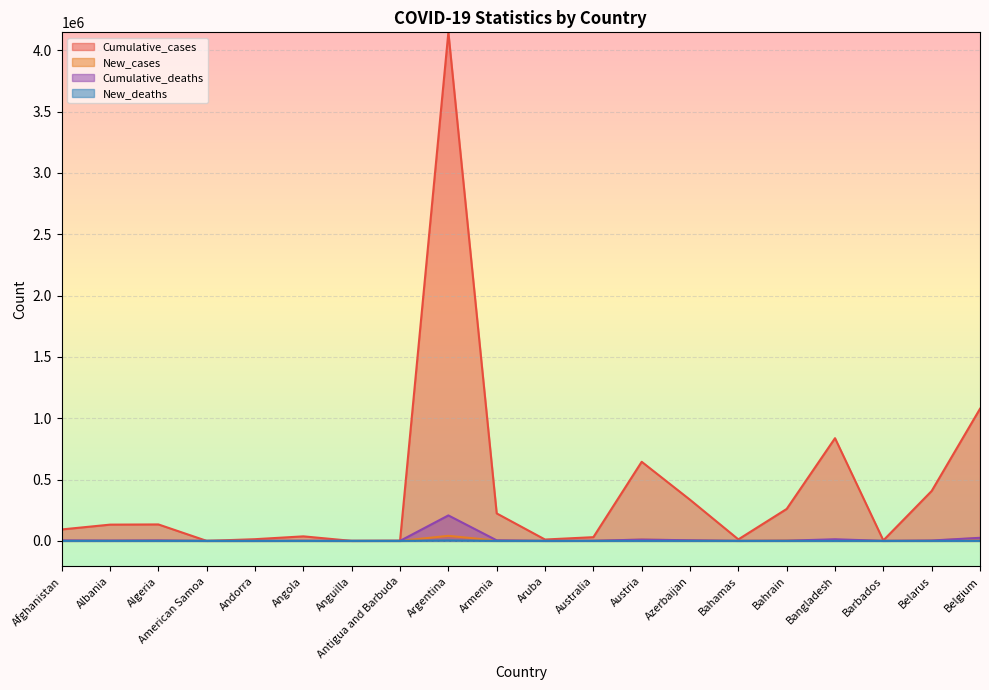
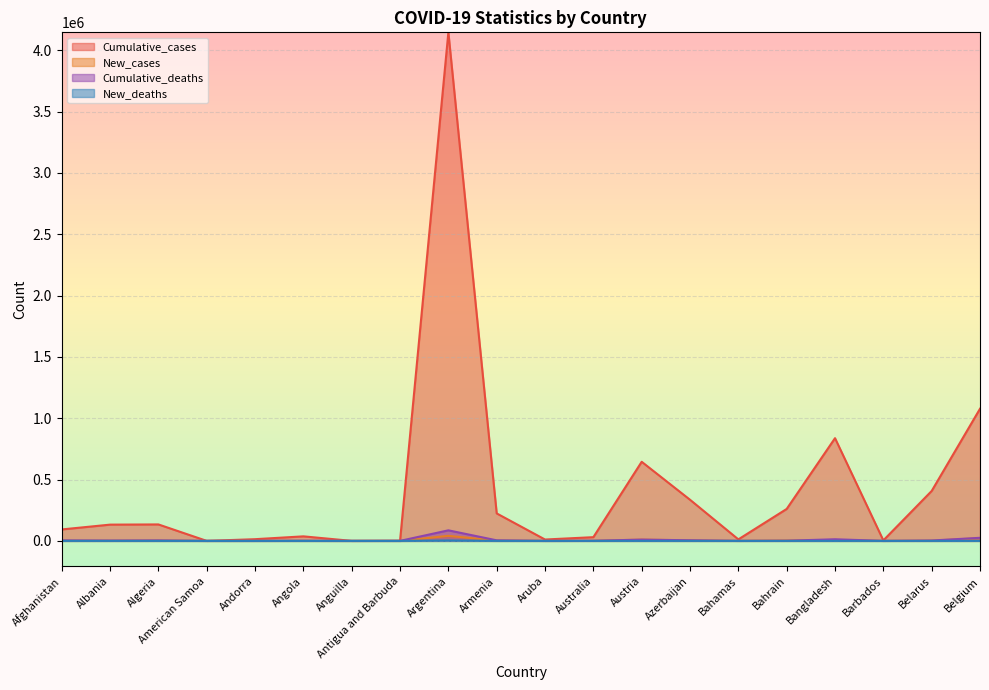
  {
    "Cumulative_deaths": {
-     "Argentina": 210000
+     "Argentina": 90000
    },
    "New_deaths": {
      "Argentina": 0,
      "Belgium": 0
    }
  }
